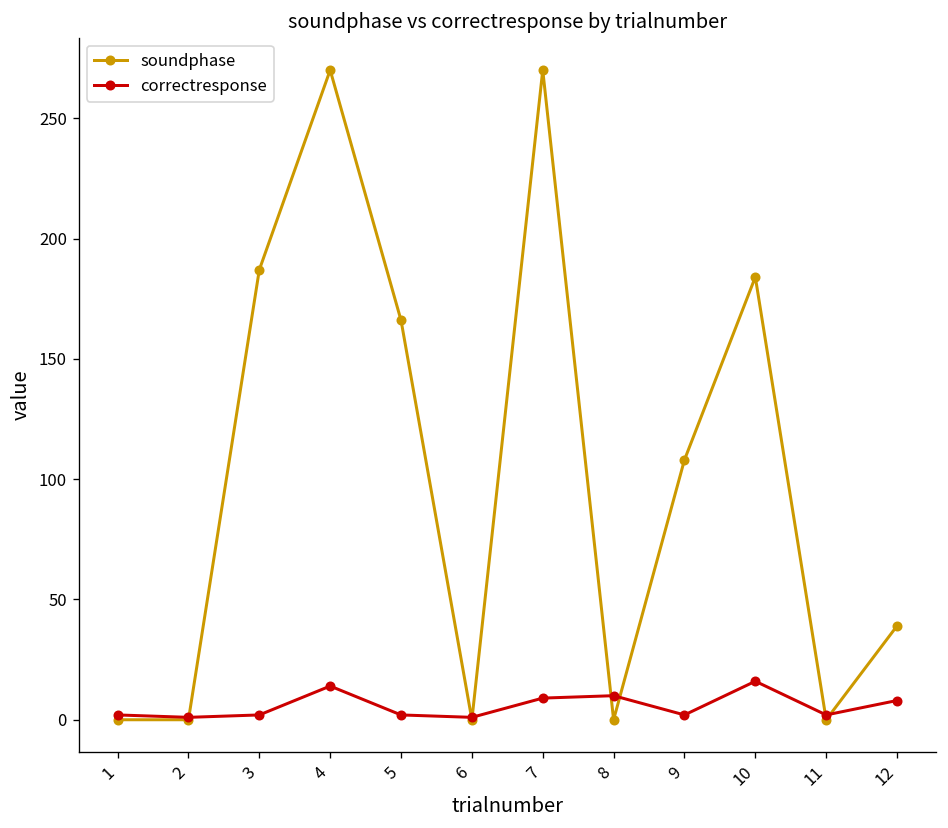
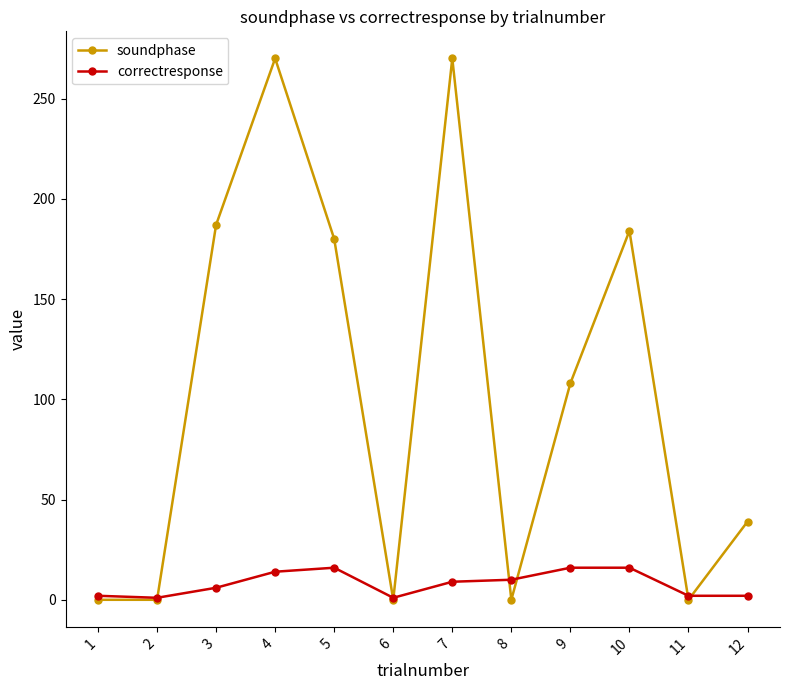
  {
    "soundphase": {
      "1": 0,
      "3": 187,
      "4": 270,
-     "5": 166,
+     "5": 180,
      "7": 270,
      "8": 0,
      "9": 108,
      "10": 184,
      "11": 0,
      "12": 39
    },
    "correctresponse": {
      "1": 2,
-     "3": 2,
+     "3": 6,
      "4": 14,
-     "5": 2,
+     "5": 16,
      "7": 9,
      "8": 10,
-     "9": 2,
+     "9": 16,
      "10": 16,
      "11": 2,
-     "12": 8
+     "12": 2
    }
  }
